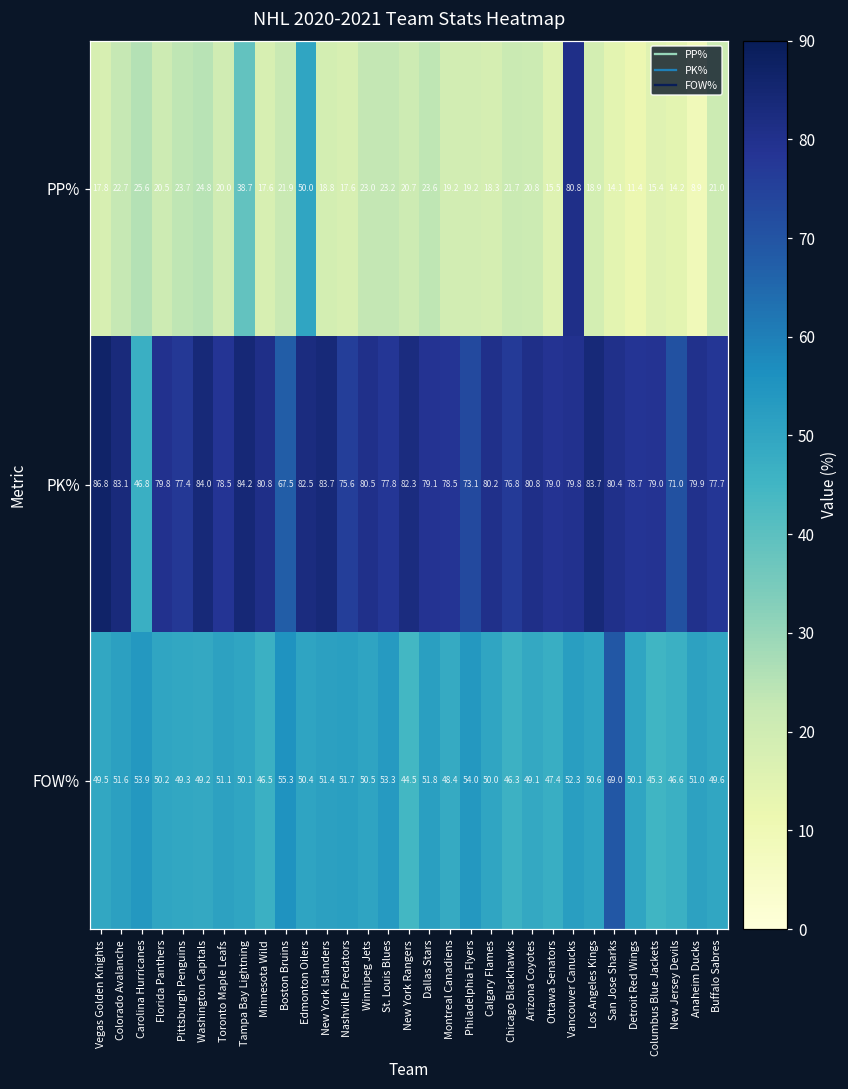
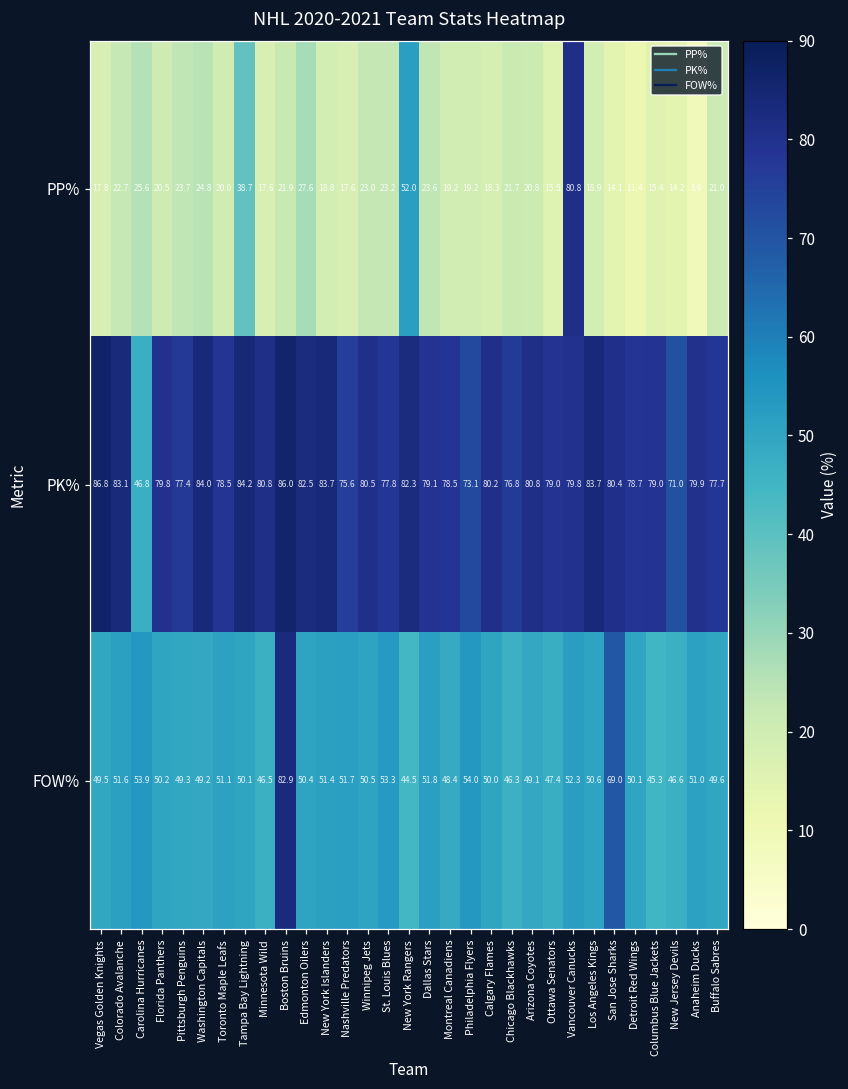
  {
    "PP%": {
      "Vegas Golden Knights": 17.8,
      "Colorado Avalanche": 22.7,
      "Carolina Hurricanes": 25.6,
      "Florida Panthers": 20.5,
      "Pittsburgh Penguins": 23.7,
      "Washington Capitals": 24.8,
      "Toronto Maple Leafs": 20.0,
      "Tampa Bay Lightning": 38.7,
      "Minnesota Wild": 17.6,
      "Boston Bruins": 21.9,
-     "Edmonton Oilers": 50.0,
+     "Edmonton Oilers": 27.6,
      "New York Islanders": 18.8,
      "Nashville Predators": 17.6,
      "Winnipeg Jets": 23.0,
      "St. Louis Blues": 23.2,
-     "New York Rangers": 20.7,
+     "New York Rangers": 52.0,
      "Dallas Stars": 23.6,
      "Montreal Canadiens": 19.2,
      "Philadelphia Flyers": 19.2,
      "Calgary Flames": 18.3,
      "Chicago Blackhawks": 21.7,
      "Arizona Coyotes": 20.8,
      "Ottawa Senators": 15.5,
      "Vancouver Canucks": 80.8,
      "Los Angeles Kings": 18.9,
      "San Jose Sharks": 14.1,
      "Detroit Red Wings": 11.4,
      "Columbus Blue Jackets": 15.4,
      "New Jersey Devils": 14.2,
      "Anaheim Ducks": 8.9,
      "Buffalo Sabres": 21.0
    },
    "PK%": {
      "Vegas Golden Knights": 86.8,
      "Colorado Avalanche": 83.1,
      "Carolina Hurricanes": 46.8,
      "Florida Panthers": 79.8,
      "Pittsburgh Penguins": 77.4,
      "Washington Capitals": 84.0,
      "Toronto Maple Leafs": 78.5,
      "Tampa Bay Lightning": 84.2,
      "Minnesota Wild": 80.8,
-     "Boston Bruins": 67.5,
+     "Boston Bruins": 86.0,
      "Edmonton Oilers": 82.5,
      "New York Islanders": 83.7,
      "Nashville Predators": 75.6,
      "Winnipeg Jets": 80.5,
      "St. Louis Blues": 77.8,
      "New York Rangers": 82.3,
      "Dallas Stars": 79.1,
      "Montreal Canadiens": 78.5,
      "Philadelphia Flyers": 73.1,
      "Calgary Flames": 80.2,
      "Chicago Blackhawks": 76.8,
      "Arizona Coyotes": 80.8,
      "Ottawa Senators": 79.0,
      "Vancouver Canucks": 79.8,
      "Los Angeles Kings": 83.7,
      "San Jose Sharks": 80.4,
      "Detroit Red Wings": 78.7,
      "Columbus Blue Jackets": 79.0,
      "New Jersey Devils": 71.0,
      "Anaheim Ducks": 79.9,
      "Buffalo Sabres": 77.7
    },
    "FOW%": {
      "Vegas Golden Knights": 49.5,
      "Colorado Avalanche": 51.6,
      "Carolina Hurricanes": 53.9,
      "Florida Panthers": 50.2,
      "Pittsburgh Penguins": 49.3,
      "Washington Capitals": 49.2,
      "Toronto Maple Leafs": 51.1,
      "Tampa Bay Lightning": 50.1,
      "Minnesota Wild": 46.5,
-     "Boston Bruins": 55.3,
+     "Boston Bruins": 82.9,
      "Edmonton Oilers": 50.4,
      "New York Islanders": 51.4,
      "Nashville Predators": 51.7,
      "Winnipeg Jets": 50.5,
      "St. Louis Blues": 53.3,
      "New York Rangers": 44.5,
      "Dallas Stars": 51.8,
      "Montreal Canadiens": 48.4,
      "Philadelphia Flyers": 54.0,
      "Calgary Flames": 50.0,
      "Chicago Blackhawks": 46.3,
      "Arizona Coyotes": 49.1,
      "Ottawa Senators": 47.4,
      "Vancouver Canucks": 52.3,
      "Los Angeles Kings": 50.6,
      "San Jose Sharks": 69.0,
      "Detroit Red Wings": 50.1,
      "Columbus Blue Jackets": 45.3,
      "New Jersey Devils": 46.6,
      "Anaheim Ducks": 51.0,
      "Buffalo Sabres": 49.6
    }
  }
